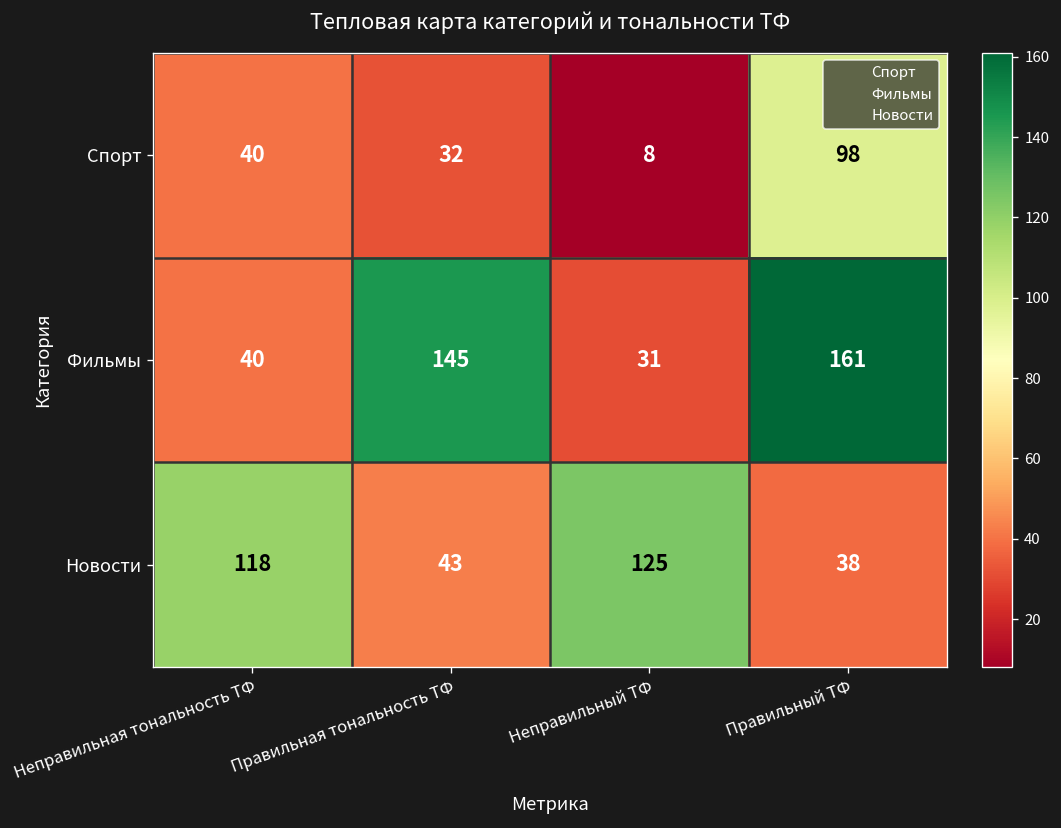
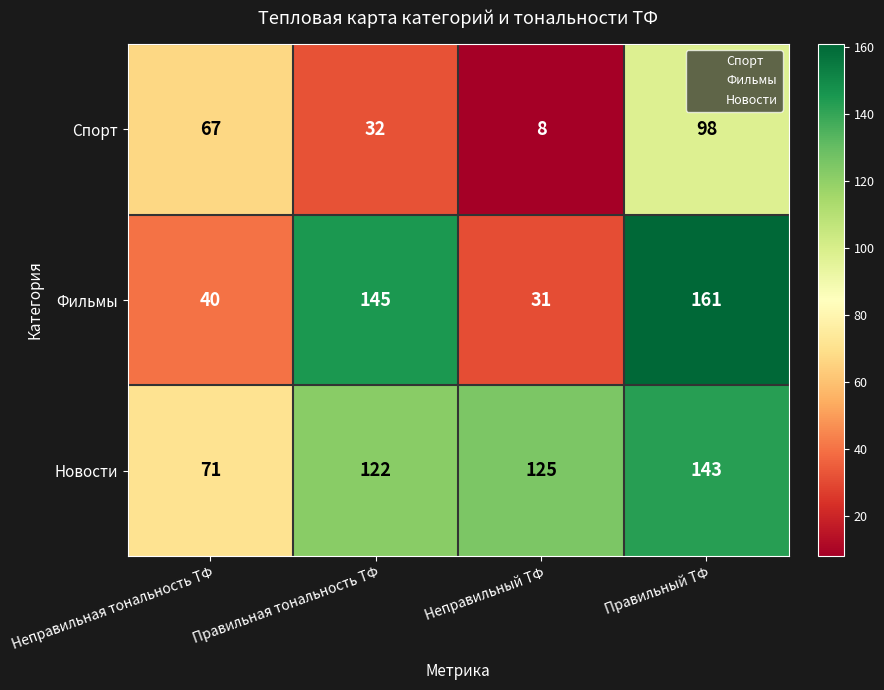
  {
    "Спорт": {
-     "Неправильная тональность ТФ": 40,
+     "Неправильная тональность ТФ": 67,
      "Правильная тональность ТФ": 32,
      "Неправильный ТФ": 8,
      "Правильный ТФ": 98
    },
    "Фильмы": {
      "Неправильная тональность ТФ": 40,
      "Правильная тональность ТФ": 145,
      "Неправильный ТФ": 31,
      "Правильный ТФ": 161
    },
    "Новости": {
-     "Неправильная тональность ТФ": 118,
-     "Правильная тональность ТФ": 43,
+     "Неправильная тональность ТФ": 71,
+     "Правильная тональность ТФ": 122,
      "Неправильный ТФ": 125,
-     "Правильный ТФ": 38
+     "Правильный ТФ": 143
    }
  }
